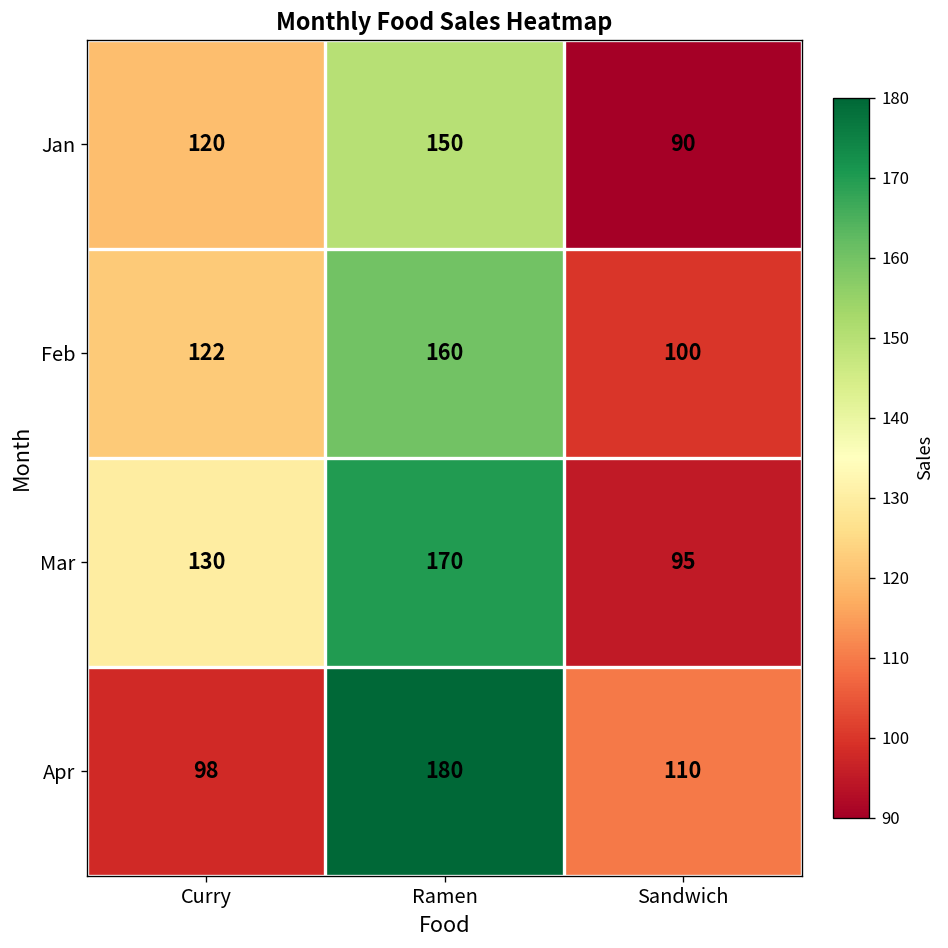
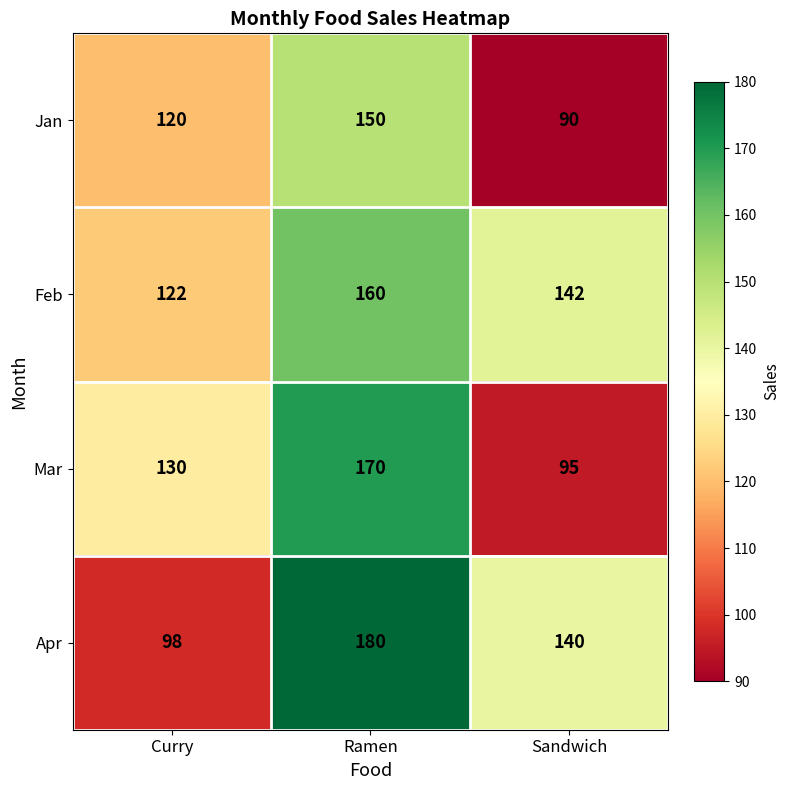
  {
    "Jan": {
      "Curry": 120,
      "Ramen": 150,
      "Sandwich": 90
    },
    "Feb": {
      "Curry": 122,
      "Ramen": 160,
-     "Sandwich": 100
+     "Sandwich": 142
    },
    "Mar": {
      "Curry": 130,
      "Ramen": 170,
      "Sandwich": 95
    },
    "Apr": {
      "Curry": 98,
      "Ramen": 180,
-     "Sandwich": 110
+     "Sandwich": 140
    }
  }
